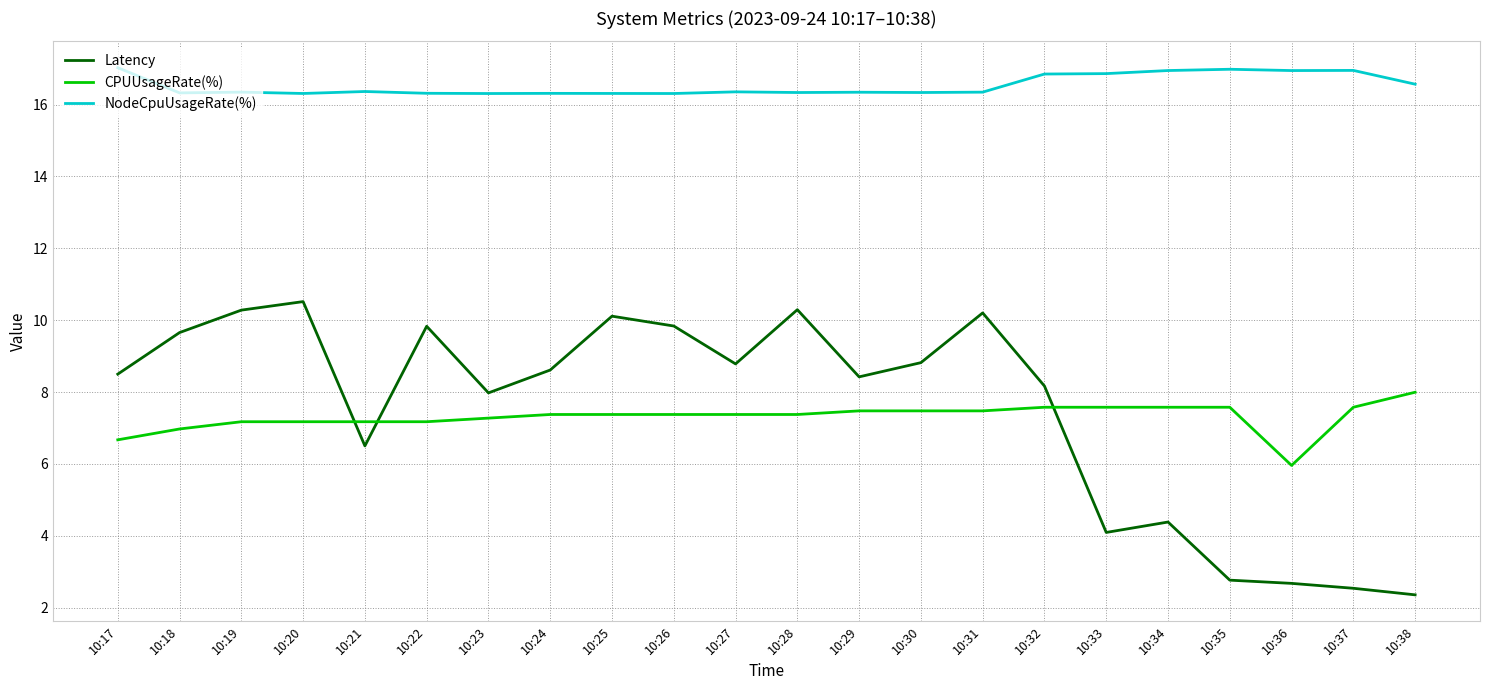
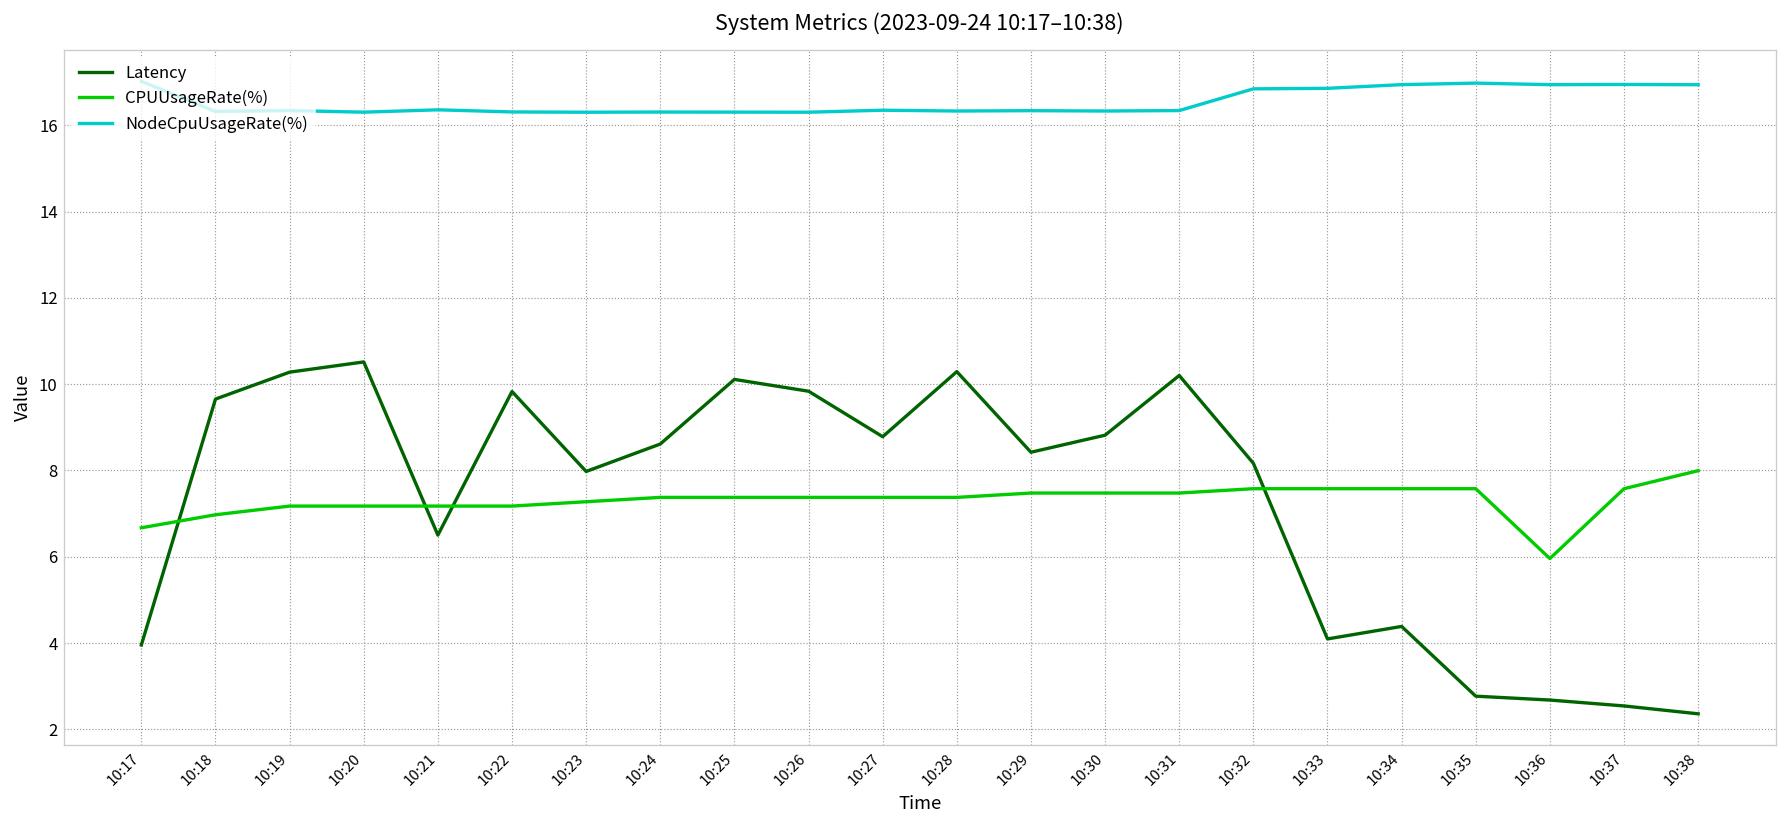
  {
    "Latency": {
-     "10:17": 8.5,
+     "10:17": 4.0,
      "10:18": 9.7,
      "10:19": 10.3,
      "10:20": 10.5,
      "10:21": 6.5,
      "10:22": 9.8,
      "10:23": 8.0,
      "10:24": 8.6,
      "10:25": 10.1,
      "10:26": 9.8,
      "10:27": 8.8,
      "10:28": 10.3,
      "10:29": 8.4,
      "10:30": 8.8,
      "10:31": 10.2,
      "10:32": 8.2,
      "10:33": 4.1,
      "10:34": 4.4,
      "10:35": 2.8,
      "10:36": 2.7,
      "10:37": 2.5,
      "10:38": 2.4
    },
    "CPUUsageRate(%)": {
      "10:17": 6.7,
      "10:18": 7.0,
      "10:19": 7.2,
      "10:20": 7.2,
      "10:21": 7.2,
      "10:22": 7.2,
      "10:23": 7.3,
      "10:24": 7.4,
      "10:25": 7.4,
      "10:26": 7.4,
      "10:27": 7.4,
      "10:28": 7.4,
      "10:29": 7.5,
      "10:30": 7.5,
      "10:31": 7.5,
      "10:32": 7.6,
      "10:33": 7.6,
      "10:34": 7.6,
      "10:35": 7.6,
      "10:36": 6.0,
      "10:37": 7.6,
      "10:38": 8.0
    },
    "NodeCpuUsageRate(%)": {
      "10:20": 16.3,
      "10:21": 16.4,
      "10:22": 16.3,
      "10:23": 16.3,
      "10:24": 16.3,
      "10:25": 16.3,
      "10:26": 16.3,
      "10:27": 16.4,
      "10:28": 16.3,
      "10:29": 16.3,
      "10:30": 16.3,
      "10:31": 16.3,
      "10:32": 16.8,
      "10:33": 16.9,
      "10:34": 16.9,
      "10:35": 17.0,
      "10:36": 16.9,
      "10:37": 16.9,
-     "10:38": 16.6
+     "10:38": 16.9
    }
  }
